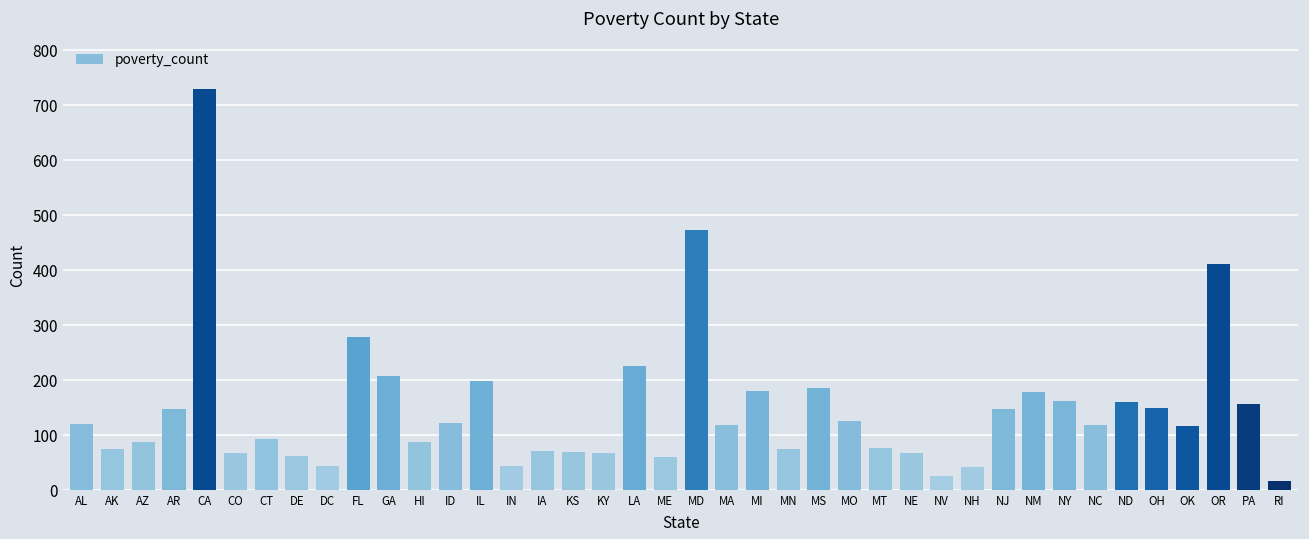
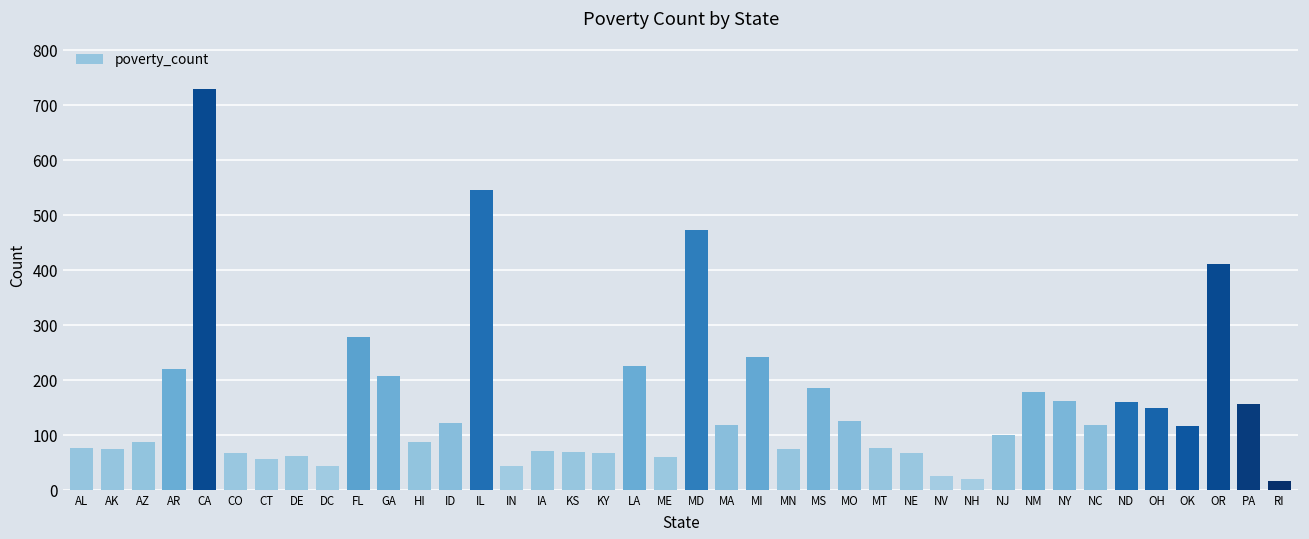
  {
-   "AL": 120,
+   "AL": 80,
    "AK": 80,
    "AZ": 90,
-   "AR": 150,
+   "AR": 220,
    "CA": 730,
    "CO": 70,
-   "CT": 90,
+   "CT": 60,
    "DE": 60,
    "DC": 40,
    "FL": 280,
    "GA": 210,
    "HI": 90,
    "ID": 120,
-   "IL": 200,
+   "IL": 550,
    "IN": 40,
    "IA": 70,
    "KS": 70,
    "KY": 70,
    "LA": 230,
    "ME": 60,
    "MD": 470,
    "MA": 120,
-   "MI": 180,
+   "MI": 240,
    "MN": 80,
    "MS": 190,
    "MO": 130,
    "MT": 80,
    "NE": 70,
    "NV": 30,
-   "NH": 40,
-   "NJ": 150,
+   "NH": 20,
+   "NJ": 100,
    "NM": 180,
    "NY": 160,
    "NC": 120,
    "ND": 160,
    "OH": 150,
    "OK": 120,
    "OR": 410,
    "PA": 160,
    "RI": 20
  }
